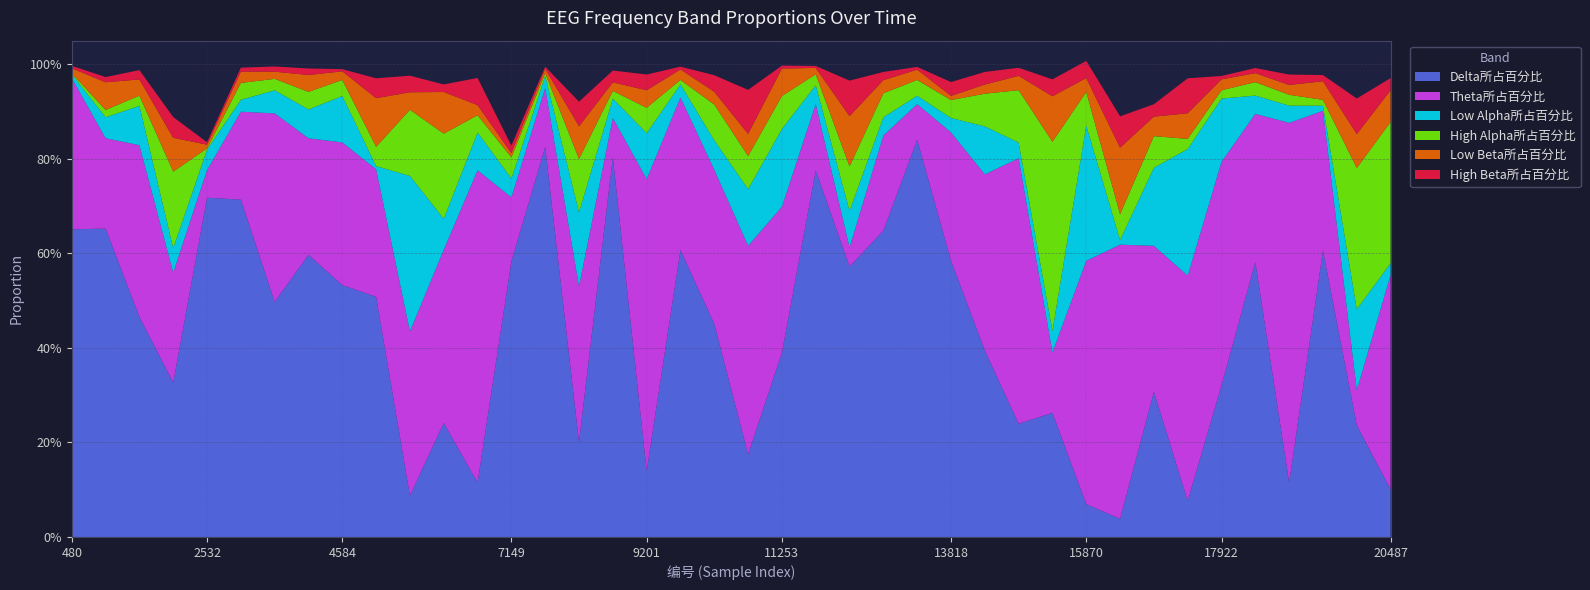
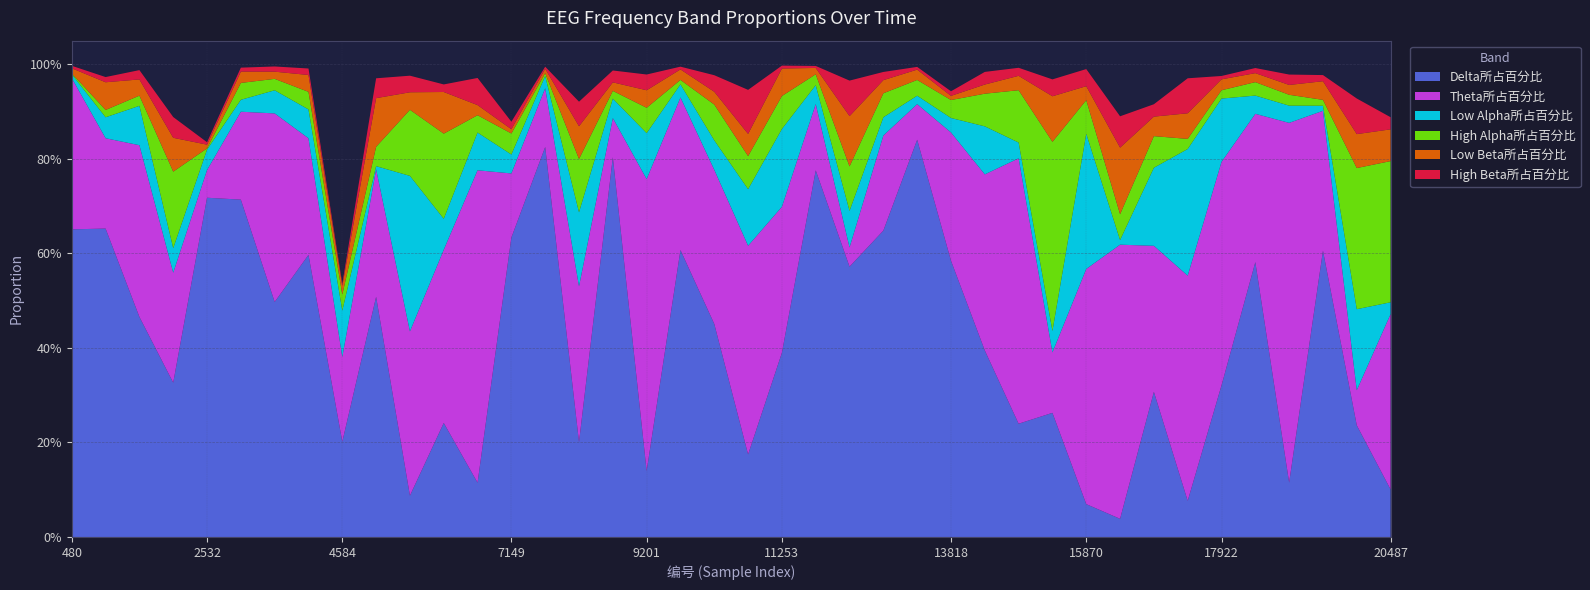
  {
    "Delta所占百分比": {
      "480": "65%",
      "2532": "72%",
-     "4584": "53%",
-     "7149": "58%",
+     "4584": "20%",
+     "7149": "63%",
      "9201": "14%",
      "11253": "39%",
      "13818": "58%",
      "15870": "7%",
      "17922": "32%",
      "20487": "10%"
    },
    "Theta所占百分比": {
      "480": "32%",
      "2532": "6%",
-     "4584": "30%",
+     "4584": "18%",
      "7149": "14%",
      "9201": "62%",
      "11253": "31%",
      "13818": "27%",
-     "15870": "51%",
+     "15870": "50%",
      "17922": "47%",
-     "20487": "45%"
+     "20487": "37%"
    },
    "Low Alpha所占百分比": {
      "4584": "10%",
      "7149": "4%",
      "9201": "10%",
      "11253": "16%",
      "13818": "3%",
      "15870": "29%",
      "17922": "13%",
      "20487": "2%"
    },
    "High Alpha所占百分比": {
      "4584": "3%",
      "7149": "4%",
      "9201": "5%",
      "11253": "7%",
      "13818": "4%",
      "15870": "7%",
      "17922": "2%",
      "20487": "30%"
    },
    "Low Beta所占百分比": {
      "7149": "1%",
      "9201": "4%",
      "11253": "6%",
      "13818": "1%",
      "15870": "3%",
      "17922": "2%",
      "20487": "7%"
    },
    "High Beta所占百分比": {
      "7149": "2%",
      "9201": "3%",
      "11253": "1%",
-     "13818": "3%",
+     "13818": "1%",
      "15870": "4%",
      "17922": "1%",
      "20487": "3%"
    }
  }
